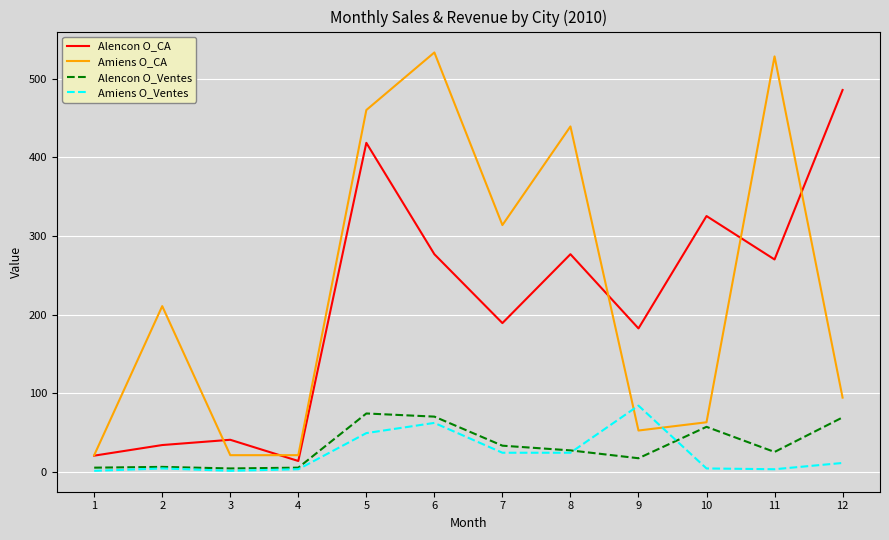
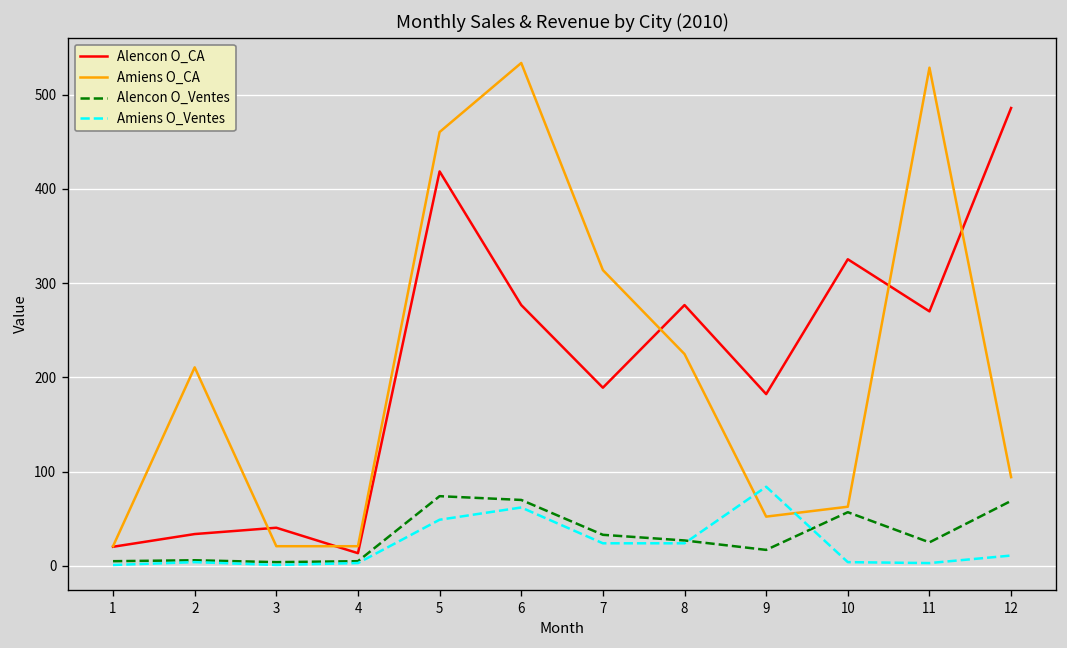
  {
    "Alencon O_CA": {
      "2": 30,
      "3": 40,
      "4": 10,
      "5": 420,
      "6": 280,
      "7": 190,
      "8": 280,
      "9": 180,
      "10": 330,
      "11": 270,
      "12": 490
    },
    "Amiens O_CA": {
      "2": 210,
      "3": 20,
      "4": 20,
      "5": 460,
      "6": 530,
      "7": 310,
-     "8": 440,
+     "8": 220,
      "9": 50,
      "10": 60,
      "11": 530,
      "12": 90
    },
    "Alencon O_Ventes": {
      "1": 10,
      "5": 70,
      "6": 70,
      "7": 30,
      "9": 20,
      "10": 60,
      "11": 30,
      "12": 70
    },
    "Amiens O_Ventes": {
      "1": 0,
      "5": 50,
      "6": 60,
      "7": 20,
      "9": 80,
      "10": 0,
      "11": 0,
      "12": 10
    }
  }
